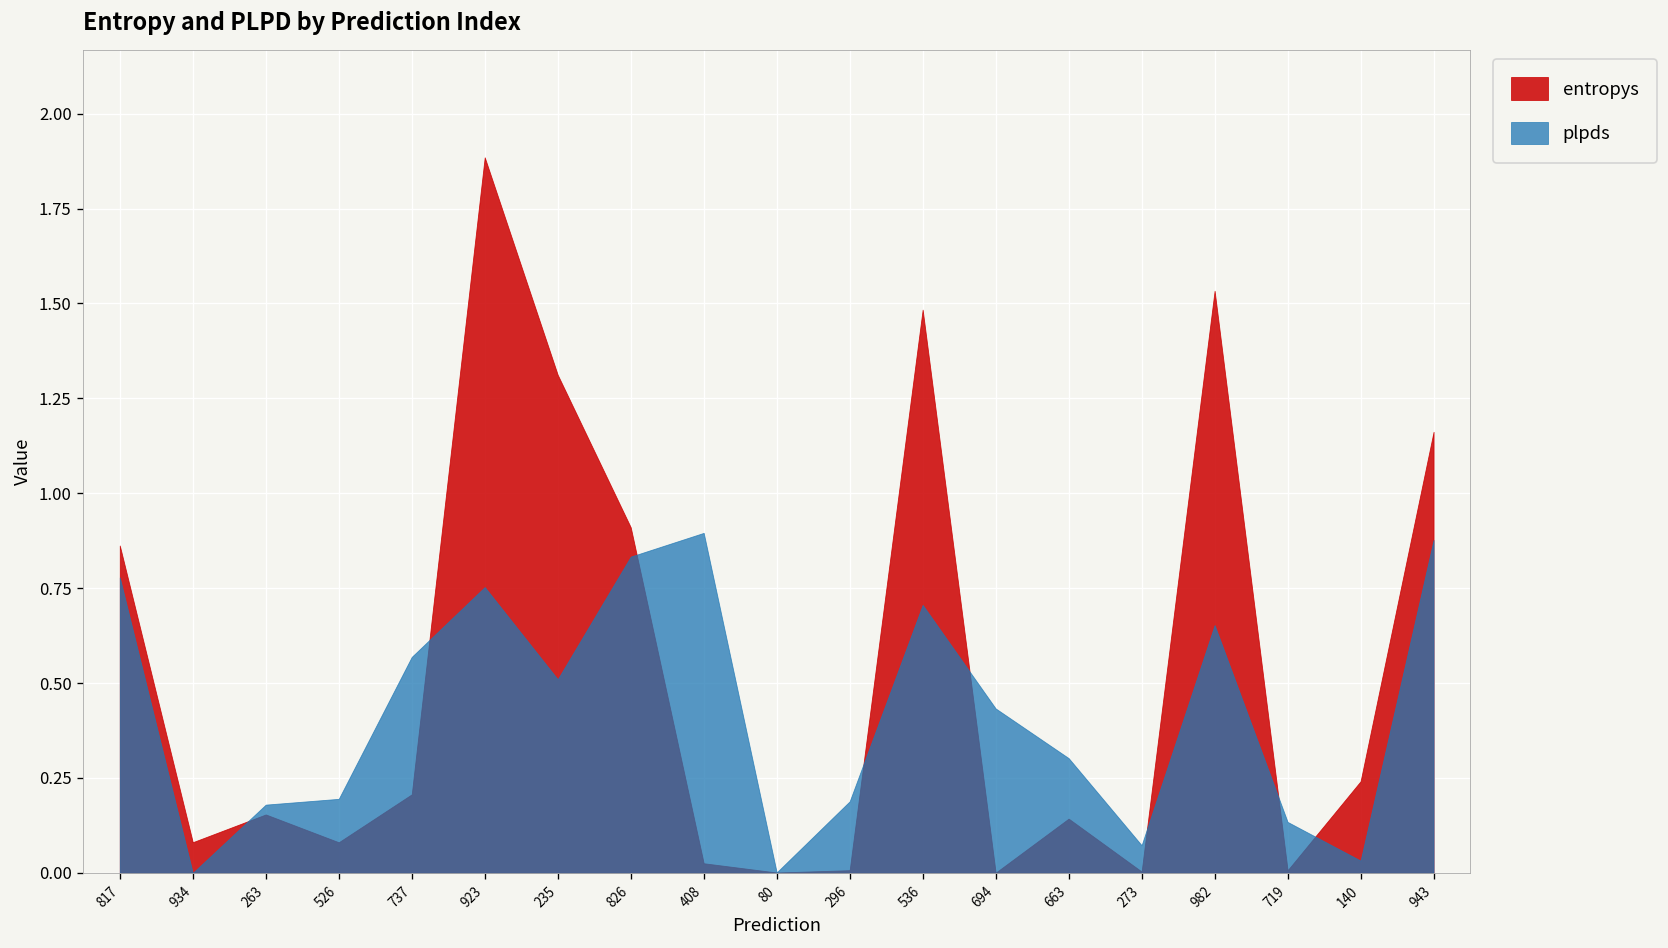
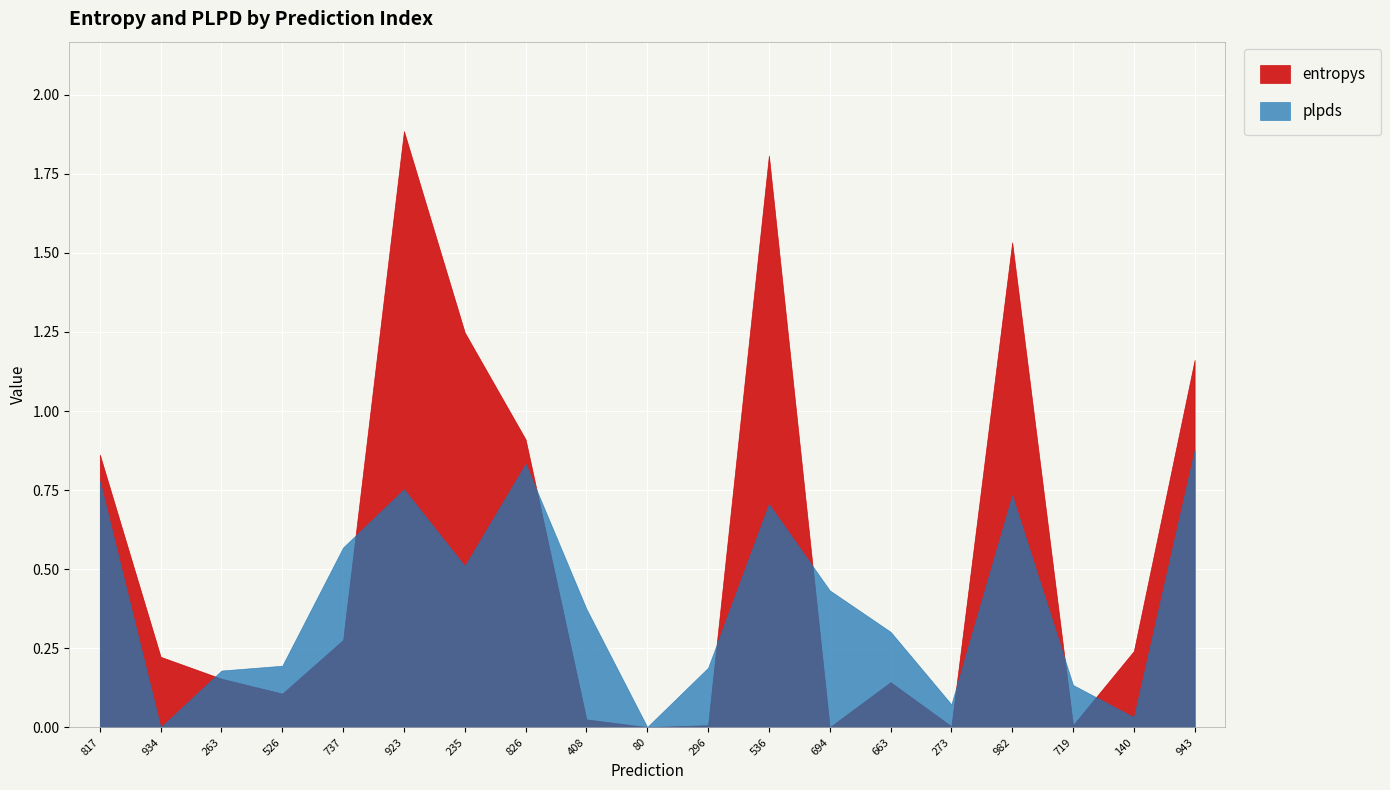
  {
    "entropys": {
      "817": 0.86,
-     "934": 0.08,
+     "934": 0.22,
      "263": 0.15,
-     "526": 0.08,
-     "737": 0.21,
+     "526": 0.11,
+     "737": 0.28,
      "923": 1.88,
-     "235": 1.31,
+     "235": 1.25,
      "826": 0.91,
      "408": 0.03,
-     "536": 1.48,
+     "536": 1.81,
      "663": 0.14,
      "982": 1.53,
      "140": 0.24,
      "943": 1.16
    },
    "plpds": {
      "817": 0.78,
      "934": 0.00,
      "263": 0.18,
      "526": 0.20,
      "737": 0.57,
      "923": 0.75,
      "235": 0.51,
      "826": 0.83,
-     "408": 0.90,
+     "408": 0.37,
      "296": 0.19,
      "536": 0.71,
      "694": 0.43,
      "663": 0.30,
      "273": 0.07,
-     "982": 0.65,
+     "982": 0.73,
      "719": 0.13,
      "140": 0.03,
      "943": 0.88
    }
  }
